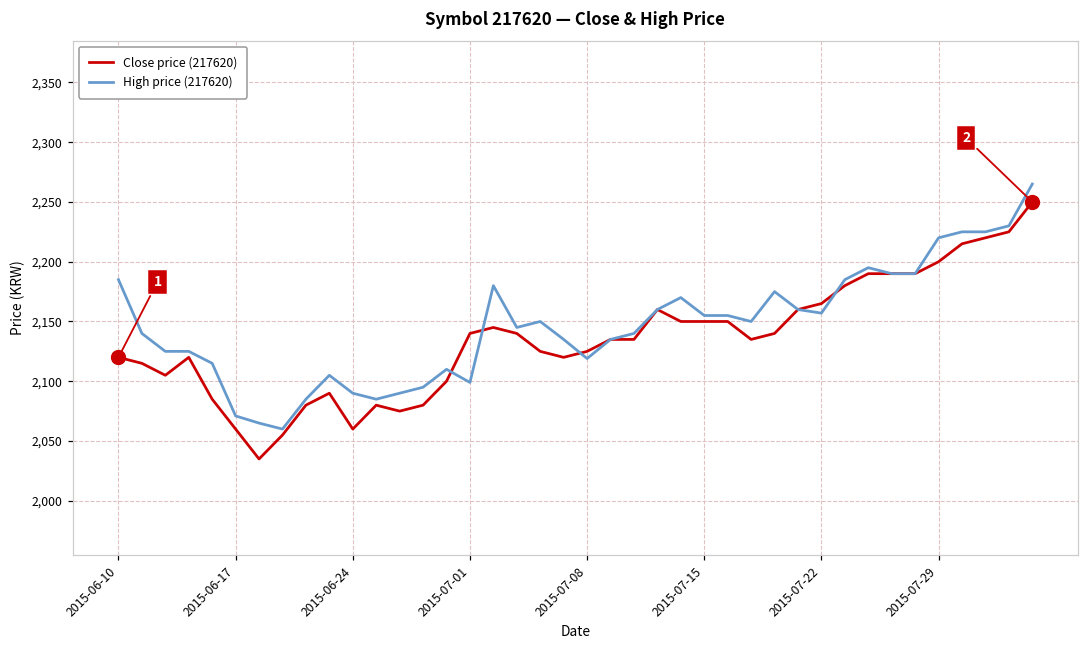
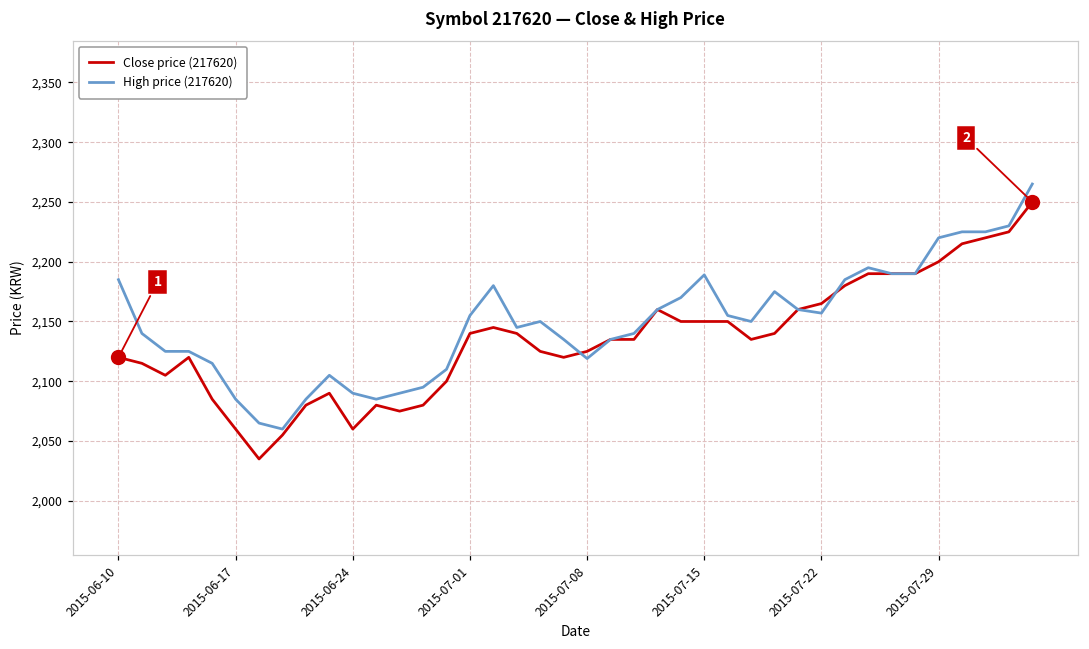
  {
    "High price (217620)": {
      "2015-06-10": "2,185",
-     "2015-06-17": "2,071",
+     "2015-06-17": "2,085",
      "2015-06-24": "2,090",
-     "2015-07-01": "2,099",
+     "2015-07-01": "2,155",
      "2015-07-08": "2,119",
-     "2015-07-15": "2,155",
+     "2015-07-15": "2,189",
      "2015-07-22": "2,157",
      "2015-07-29": "2,220"
    }
  }
